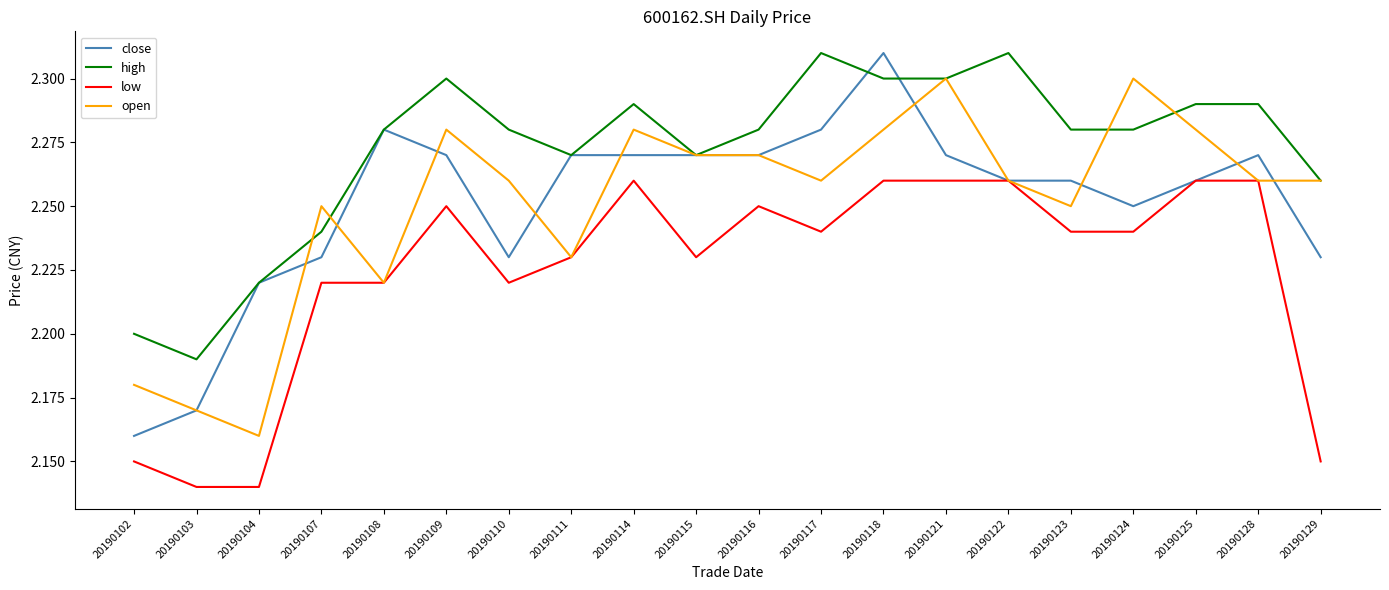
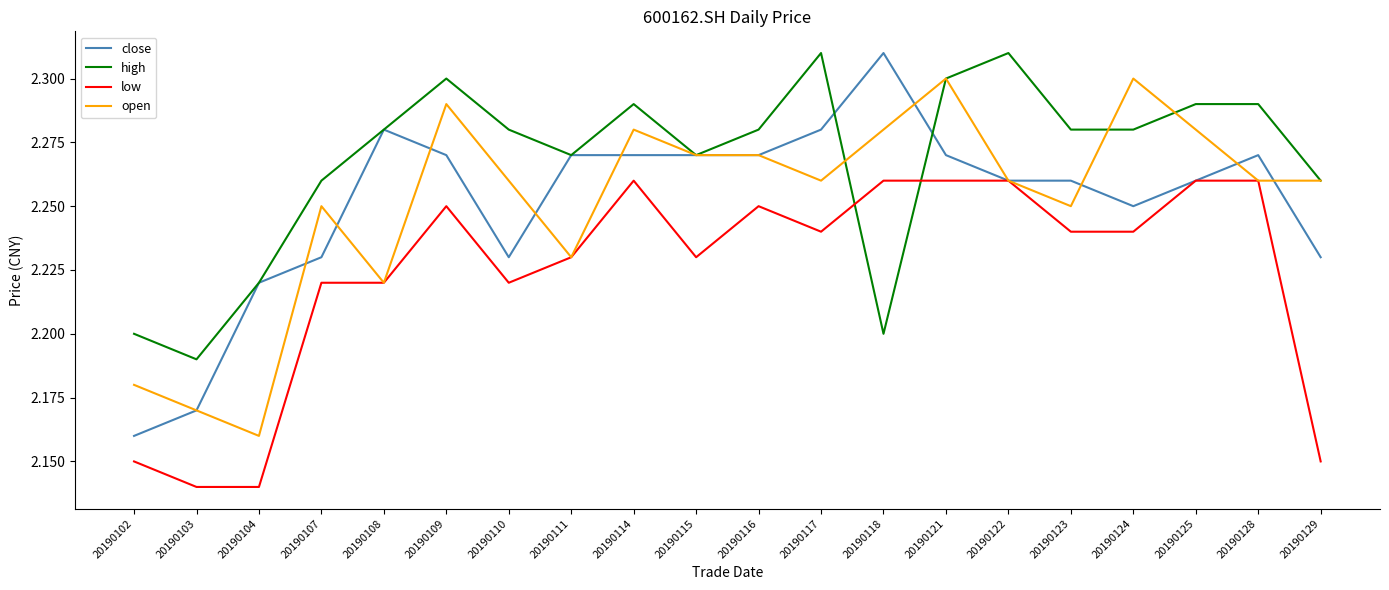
  {
    "close": {
      "20190102": 2.16,
      "20190107": 2.23,
      "20190109": 2.27,
      "20190110": 2.23,
      "20190114": 2.27,
      "20190117": 2.28,
      "20190118": 2.31,
      "20190121": 2.27,
      "20190123": 2.26,
      "20190124": 2.25,
      "20190128": 2.27,
      "20190129": 2.23
    },
    "high": {
      "20190102": 2.20,
      "20190103": 2.19,
-     "20190107": 2.24,
+     "20190107": 2.26,
      "20190109": 2.30,
      "20190110": 2.28,
      "20190114": 2.29,
      "20190116": 2.28,
      "20190117": 2.31,
-     "20190118": 2.3,
+     "20190118": 2.2,
      "20190122": 2.31,
      "20190123": 2.28,
      "20190124": 2.28,
      "20190125": 2.29,
      "20190128": 2.29
    },
    "low": {
      "20190102": 2.15,
      "20190103": 2.14,
      "20190104": 2.14,
      "20190107": 2.22,
      "20190109": 2.25,
      "20190110": 2.22,
      "20190114": 2.26,
      "20190115": 2.23,
      "20190116": 2.25,
      "20190117": 2.24,
      "20190118": 2.26,
      "20190121": 2.26,
      "20190123": 2.24,
      "20190124": 2.24,
      "20190129": 2.15
    },
    "open": {
      "20190102": 2.18,
      "20190104": 2.16,
      "20190107": 2.25,
-     "20190109": 2.28,
+     "20190109": 2.29,
      "20190110": 2.26,
      "20190114": 2.28,
      "20190117": 2.26,
      "20190118": 2.28,
      "20190123": 2.25,
      "20190124": 2.30,
      "20190125": 2.28
    }
  }
